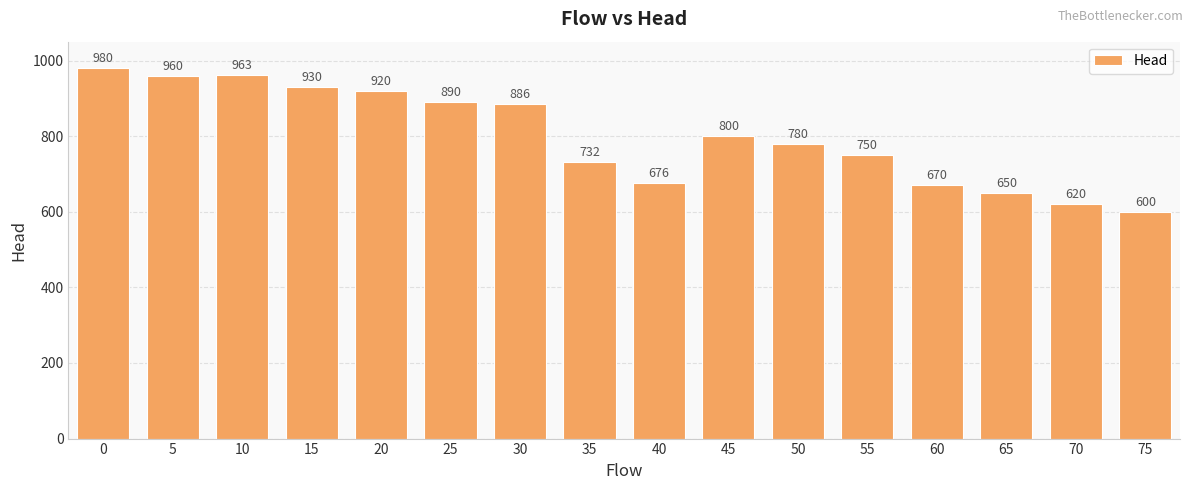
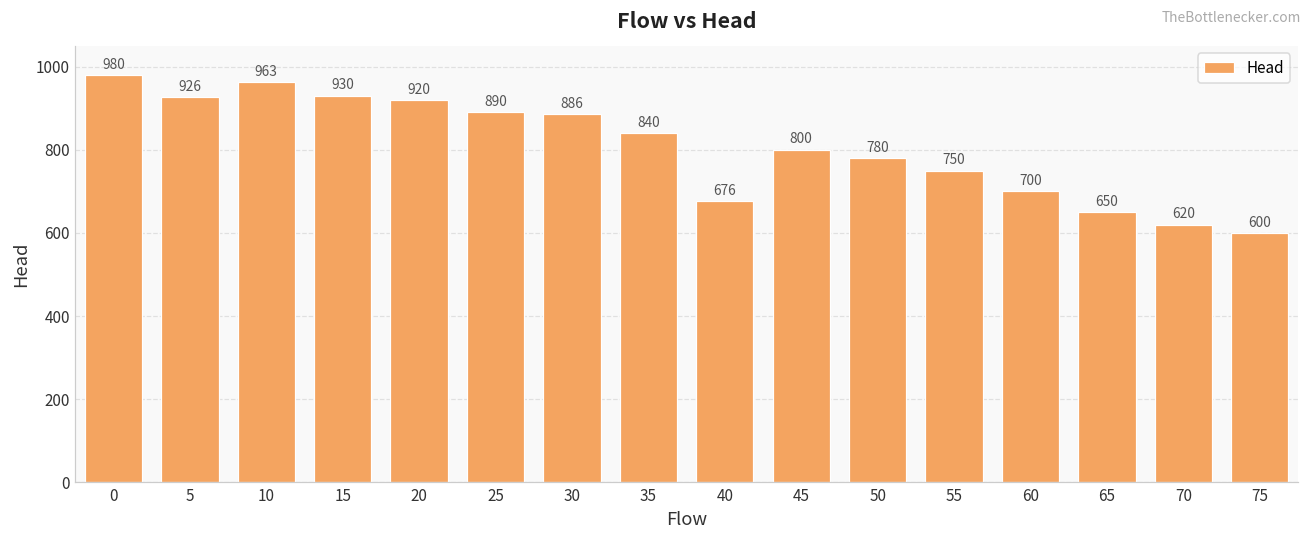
  {
    "0": 980,
-   "5": 960,
+   "5": 926,
    "10": 963,
    "15": 930,
    "20": 920,
    "25": 890,
    "30": 886,
-   "35": 732,
+   "35": 840,
    "40": 676,
    "45": 800,
    "50": 780,
    "55": 750,
-   "60": 670,
+   "60": 700,
    "65": 650,
    "70": 620,
    "75": 600
  }
